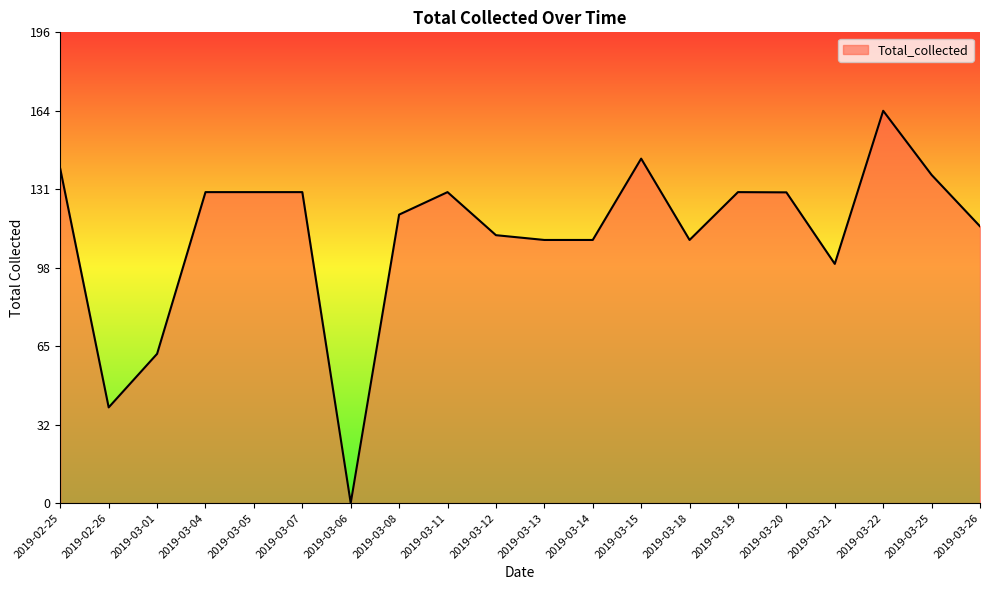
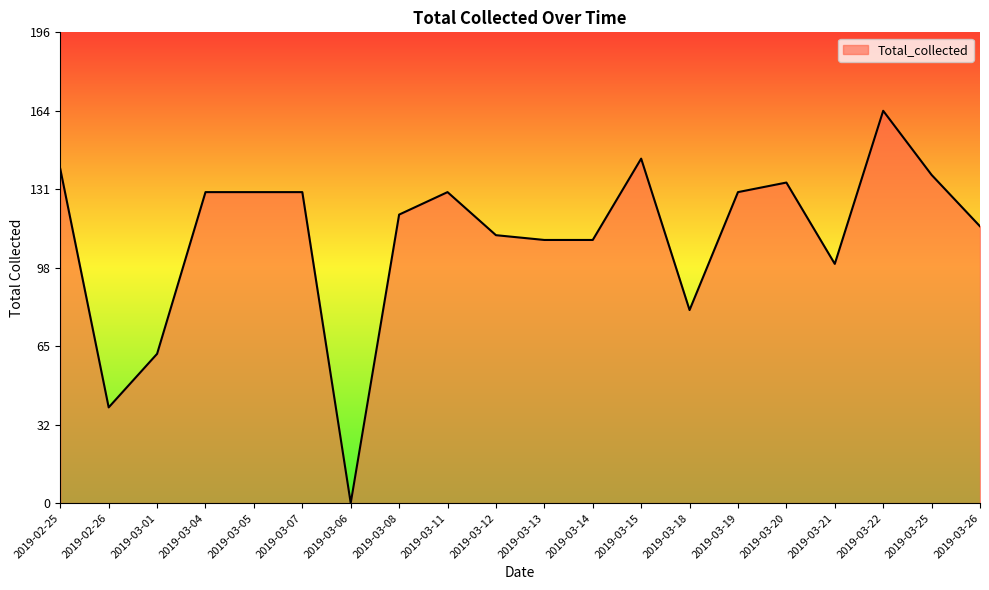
  {
    "2019-02-25": 140,
    "2019-02-26": 40,
    "2019-03-01": 62,
    "2019-03-04": 130,
    "2019-03-05": 130,
    "2019-03-07": 130,
    "2019-03-06": 0,
    "2019-03-08": 121,
    "2019-03-11": 130,
    "2019-03-12": 112,
    "2019-03-13": 110,
    "2019-03-14": 110,
    "2019-03-15": 144,
-   "2019-03-18": 110,
+   "2019-03-18": 81,
    "2019-03-19": 130,
-   "2019-03-20": 130,
+   "2019-03-20": 134,
    "2019-03-21": 100,
    "2019-03-22": 164,
    "2019-03-25": 137,
    "2019-03-26": 116
  }
